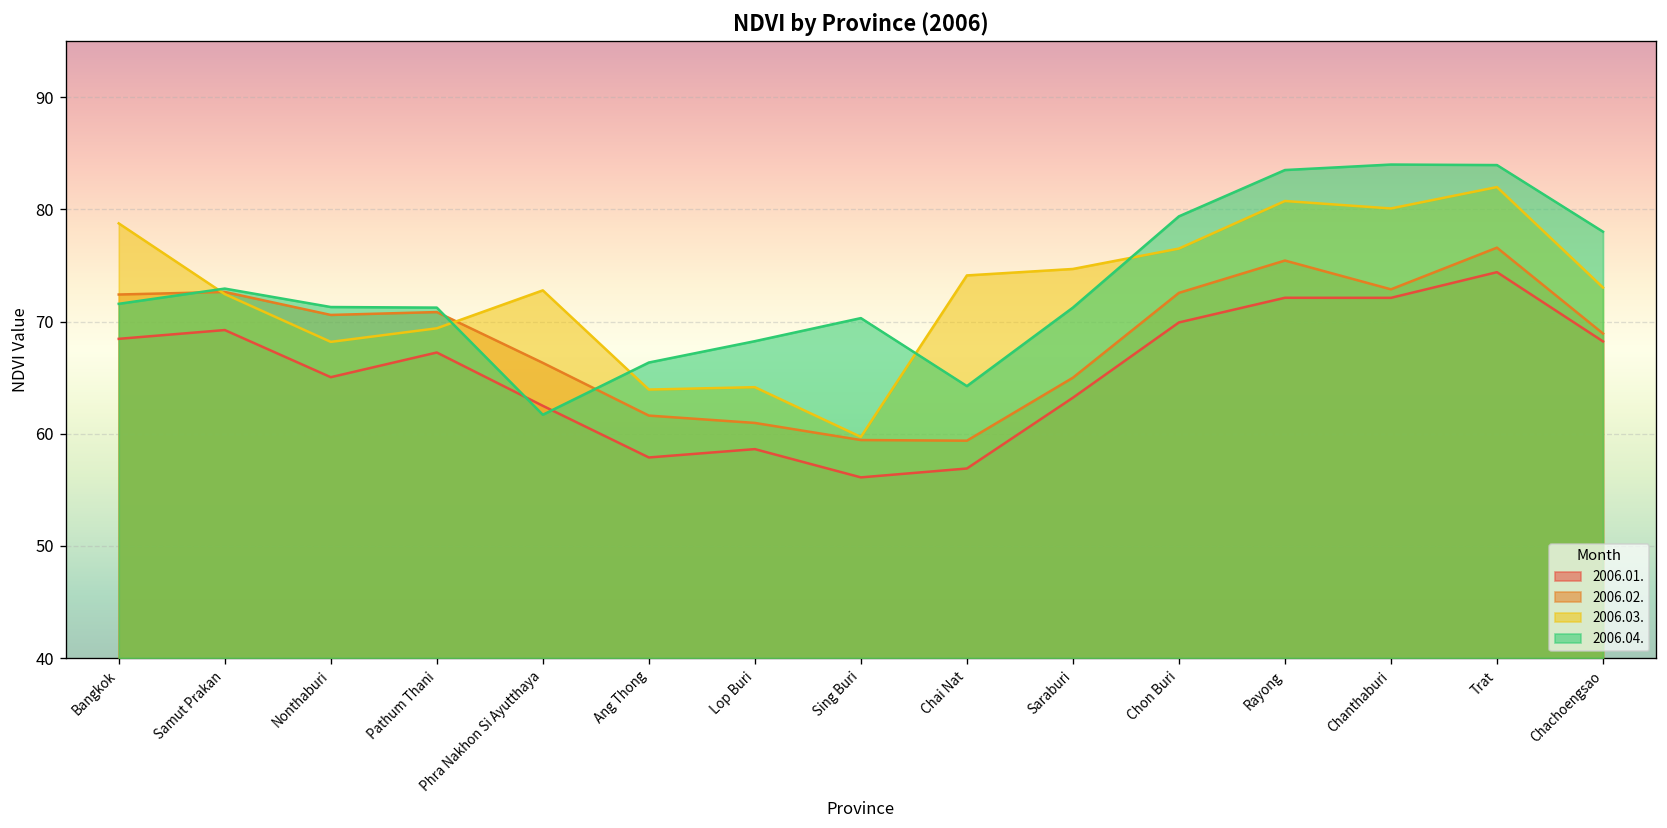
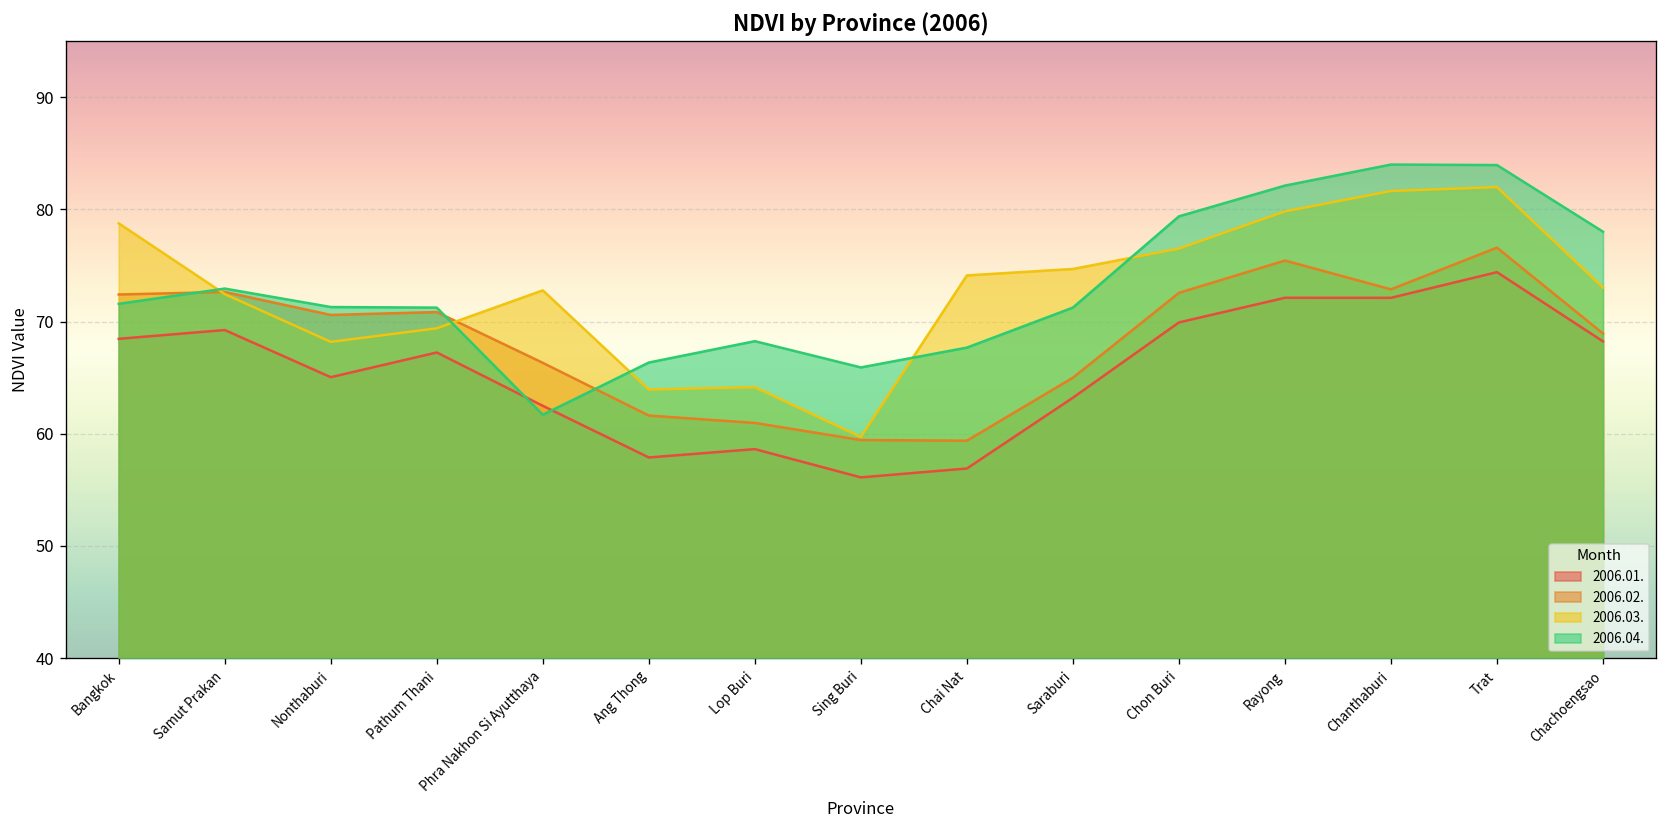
  {
    "2006.03.": {
      "Bangkok": 79,
      "Nonthaburi": 68,
      "Pathum Thani": 69,
      "Phra Nakhon Si Ayutthaya": 73,
      "Ang Thong": 64,
      "Lop Buri": 64,
      "Sing Buri": 60,
      "Chai Nat": 74,
      "Saraburi": 75,
      "Chon Buri": 77,
-     "Rayong": 81,
-     "Chanthaburi": 80,
+     "Rayong": 80,
+     "Chanthaburi": 82,
      "Trat": 82,
      "Chachoengsao": 73
    },
    "2006.04.": {
      "Bangkok": 72,
      "Samut Prakan": 73,
      "Nonthaburi": 71,
      "Pathum Thani": 71,
      "Phra Nakhon Si Ayutthaya": 62,
      "Ang Thong": 66,
      "Lop Buri": 68,
-     "Sing Buri": 70,
-     "Chai Nat": 64,
+     "Sing Buri": 66,
+     "Chai Nat": 68,
      "Saraburi": 71,
      "Chon Buri": 79,
-     "Rayong": 84,
+     "Rayong": 82,
      "Chanthaburi": 84,
      "Trat": 84,
      "Chachoengsao": 78
    }
  }
